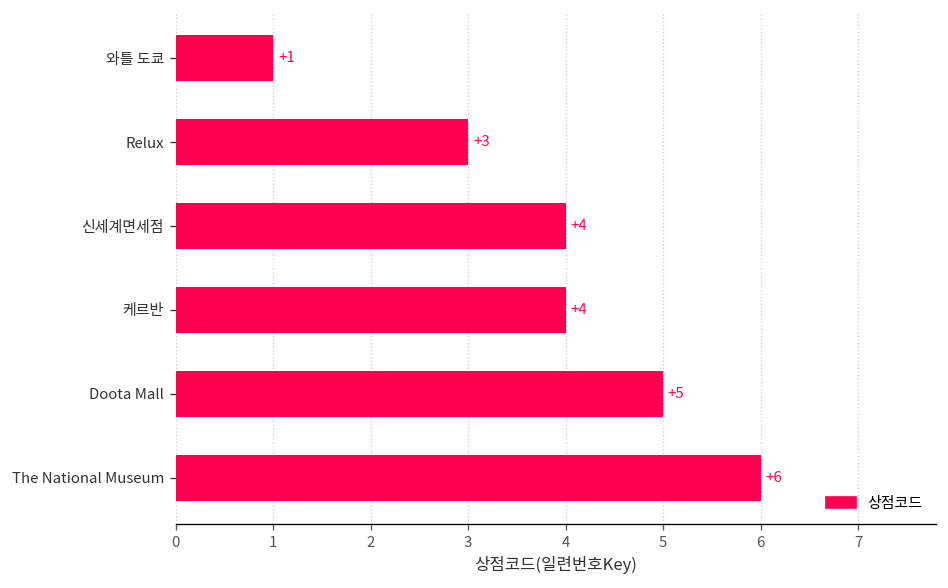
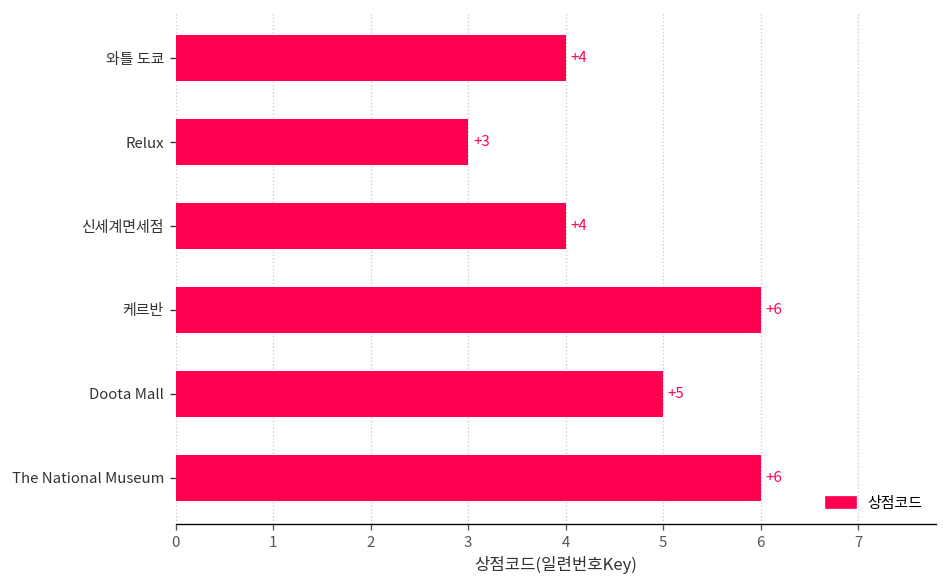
  {
-   "와틀 도쿄": "+1",
+   "와틀 도쿄": "+4",
    "Relux": "+3",
    "신세계면세점": "+4",
-   "케르반": "+4",
+   "케르반": "+6",
    "Doota Mall": "+5",
    "The National Museum": "+6"
  }
